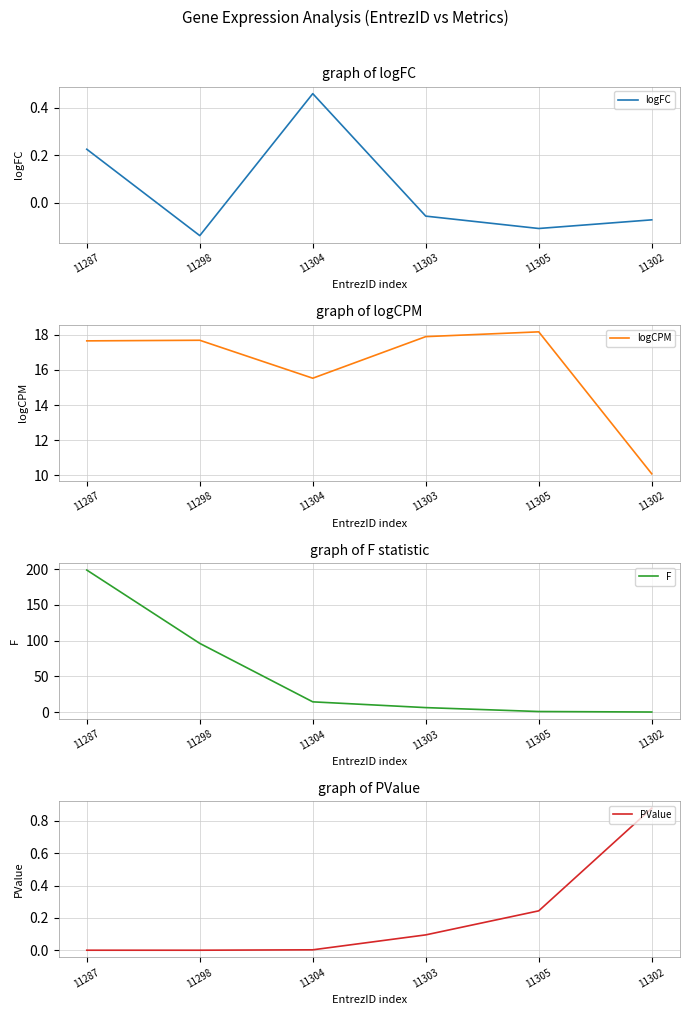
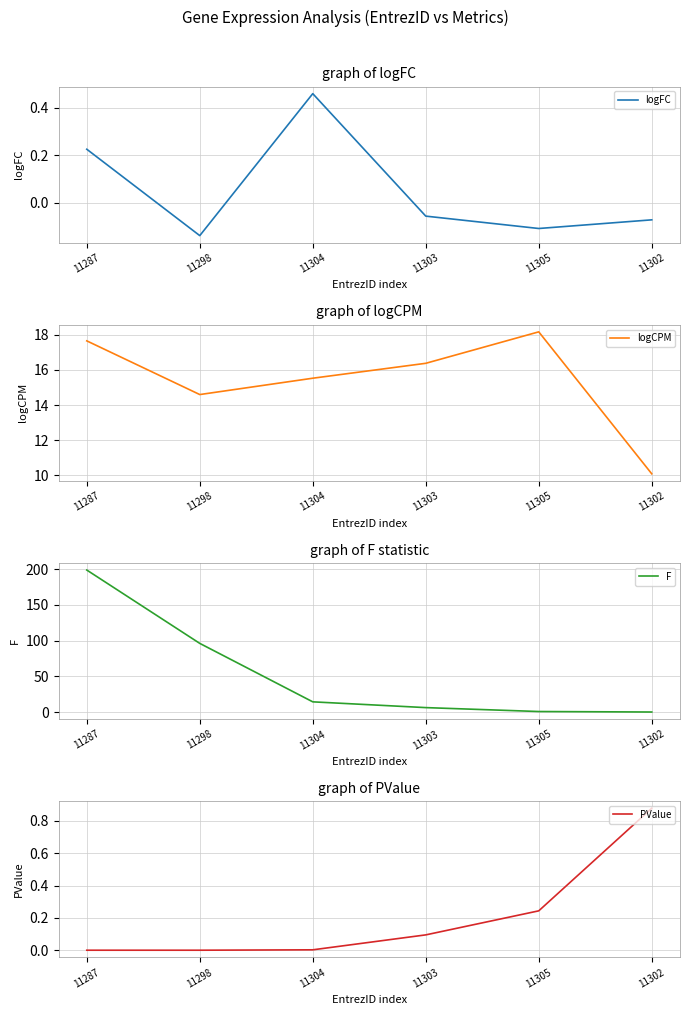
  {
    "graph of logFC": {
      "11287": 0.22,
      "11298": -0.14,
      "11304": 0.46,
      "11303": -0.06,
      "11305": -0.11,
      "11302": -0.07
    },
    "graph of logCPM": {
      "11287": 17.6,
-     "11298": 17.7,
+     "11298": 14.6,
      "11304": 15.5,
-     "11303": 17.9,
+     "11303": 16.4,
      "11305": 18.2,
      "11302": 10.1
    },
    "graph of F statistic": {
      "11287": 200,
      "11298": 100,
      "11304": 10,
      "11303": 10,
      "11305": 0,
      "11302": 0
    },
    "graph of PValue": {
      "11287": 0.00,
      "11298": 0.00,
      "11304": 0.00,
      "11303": 0.09,
      "11305": 0.24
    }
  }
